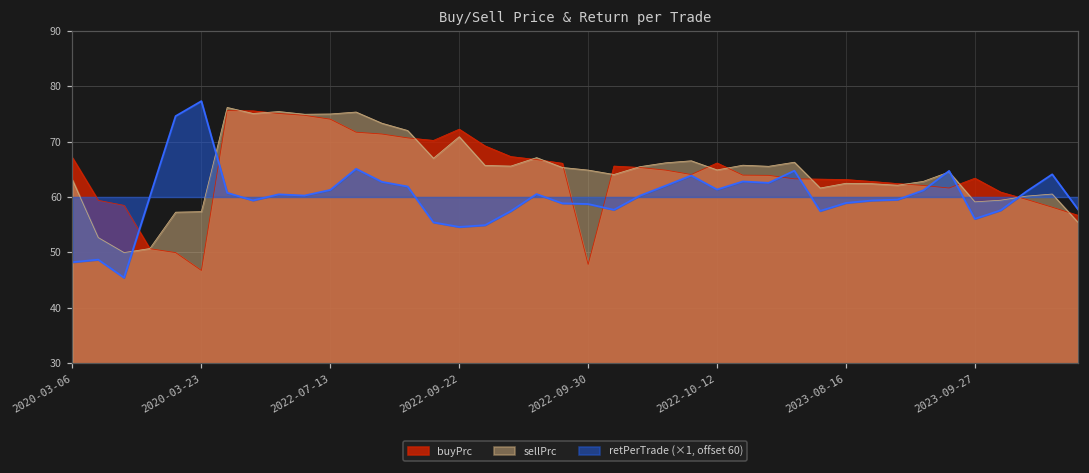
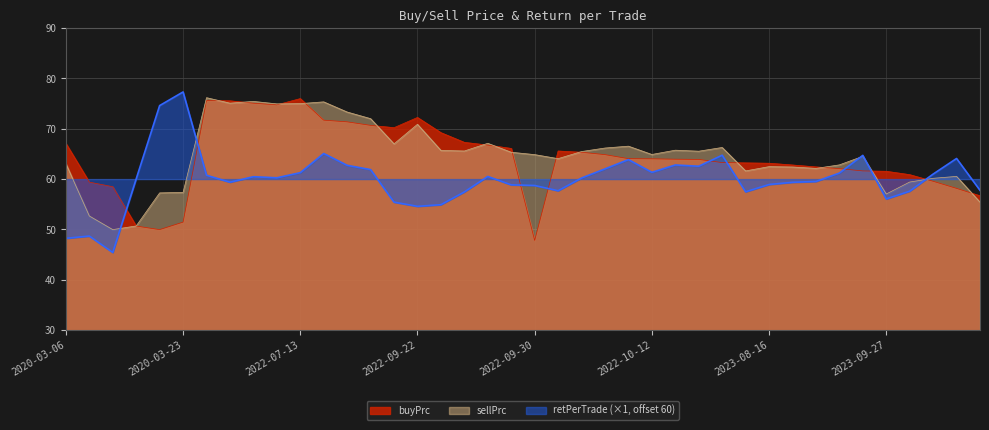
  {
    "buyPrc": {
      "2020-03-06": 67,
-     "2020-03-23": 47,
-     "2022-07-13": 74,
+     "2020-03-23": 51,
+     "2022-07-13": 76,
      "2022-09-22": 72,
      "2022-09-30": 48,
-     "2022-10-12": 66,
+     "2022-10-12": 64,
      "2023-08-16": 63,
-     "2023-09-27": 63
+     "2023-09-27": 62
    },
    "sellPrc": {
      "2020-03-06": 63,
      "2020-03-23": 57,
      "2022-07-13": 75,
      "2022-09-22": 71,
      "2022-09-30": 65,
      "2022-10-12": 65,
      "2023-08-16": 62,
-     "2023-09-27": 59
+     "2023-09-27": 57
    }
  }
